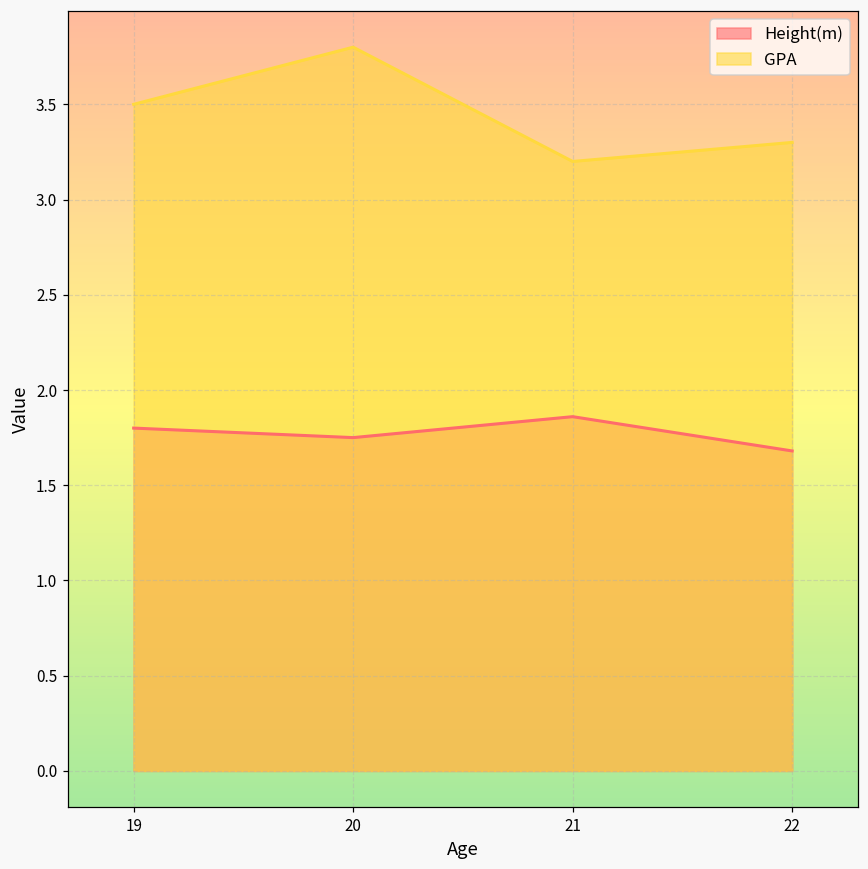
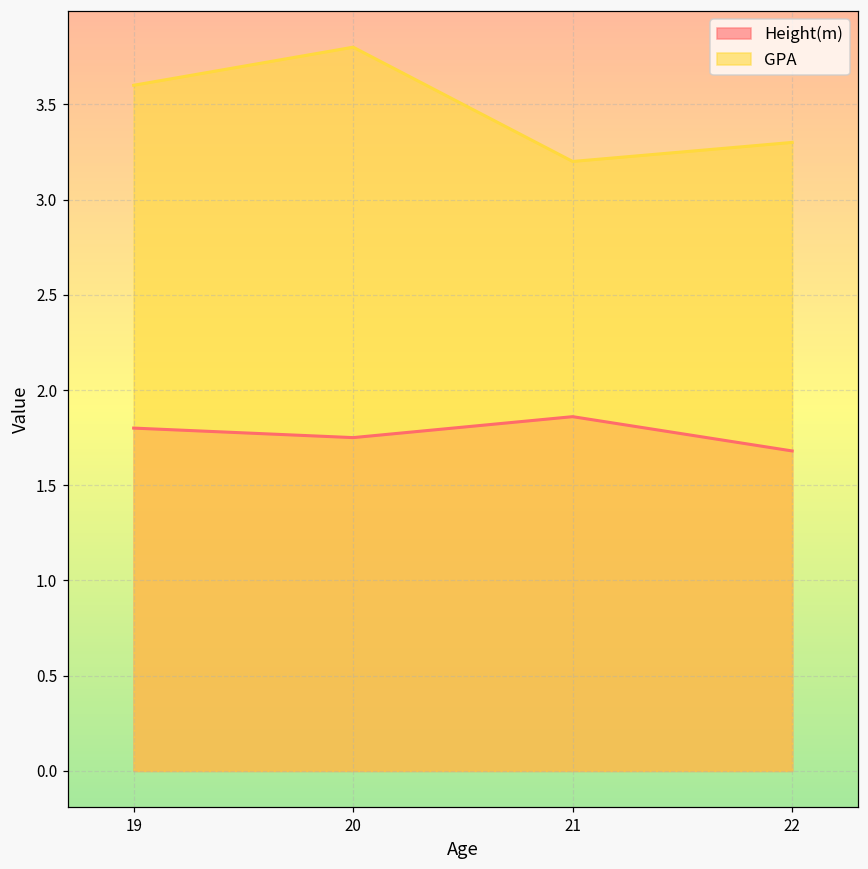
  {
    "Height(m)": {
      "19": 1.8,
      "20": 1.75,
      "21": 1.86,
      "22": 1.68
    },
    "GPA": {
-     "19": 3.5,
+     "19": 3.6,
      "20": 3.8,
      "21": 3.2,
      "22": 3.3
    }
  }
